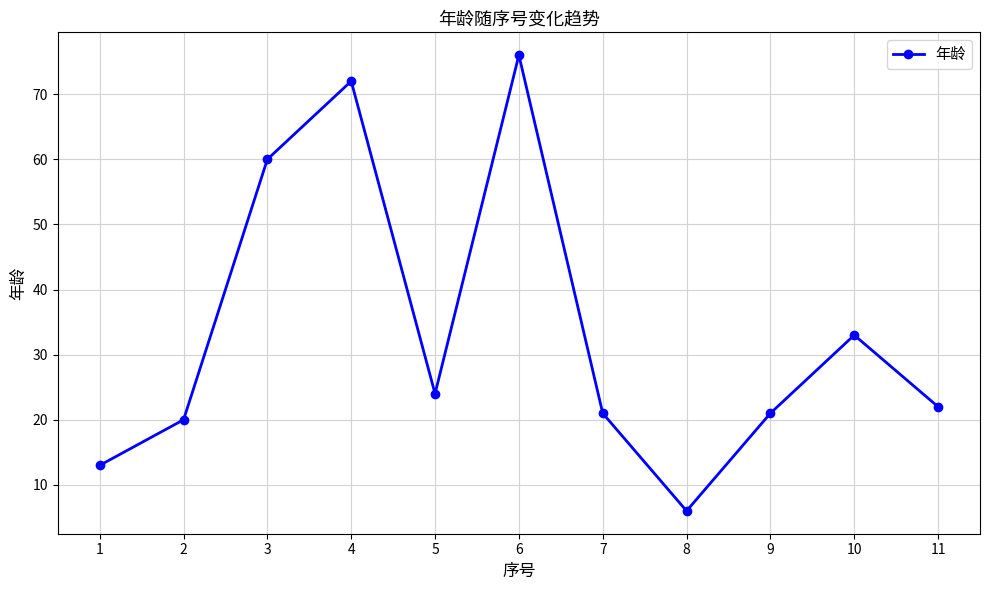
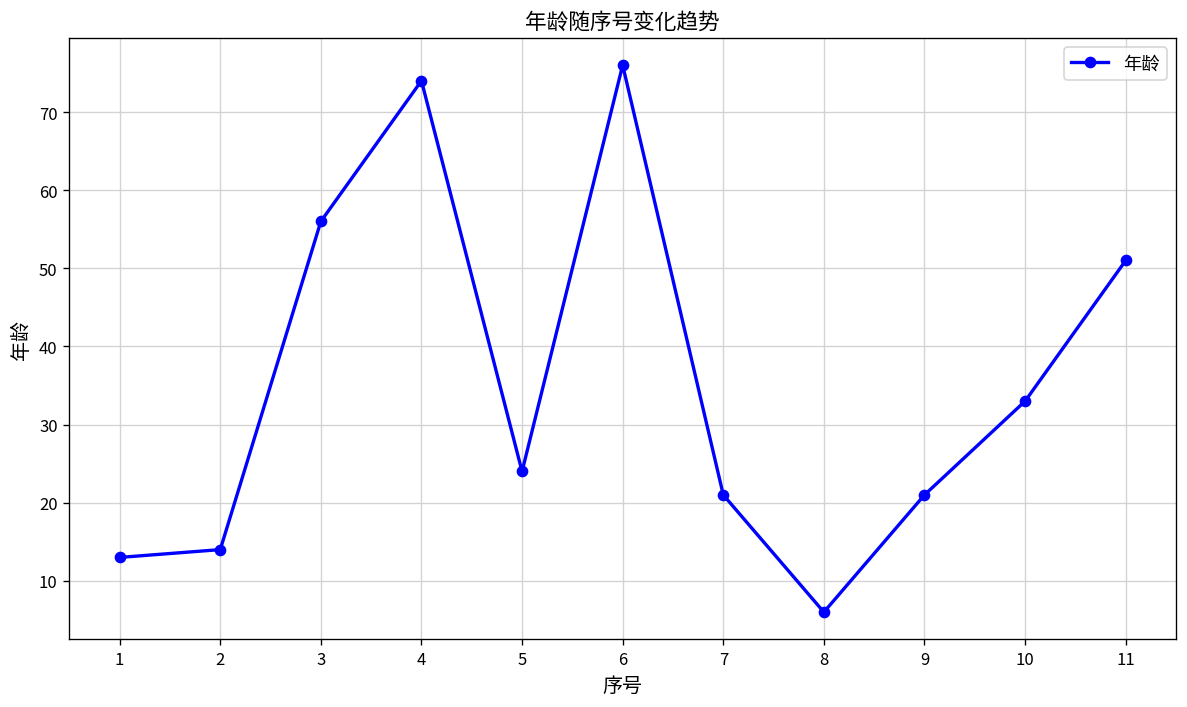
  {
    "1": 13,
-   "2": 20,
-   "3": 60,
-   "4": 72,
+   "2": 14,
+   "3": 56,
+   "4": 74,
    "5": 24,
    "6": 76,
    "7": 21,
    "8": 6,
    "9": 21,
    "10": 33,
-   "11": 22
+   "11": 51
  }
